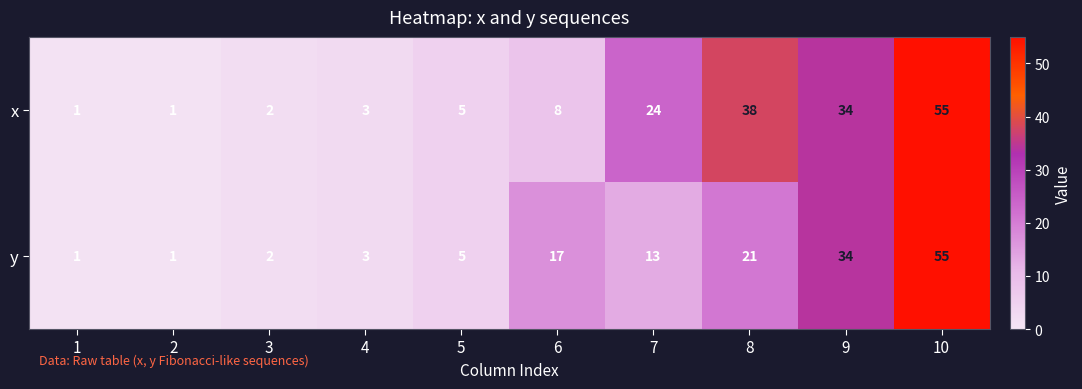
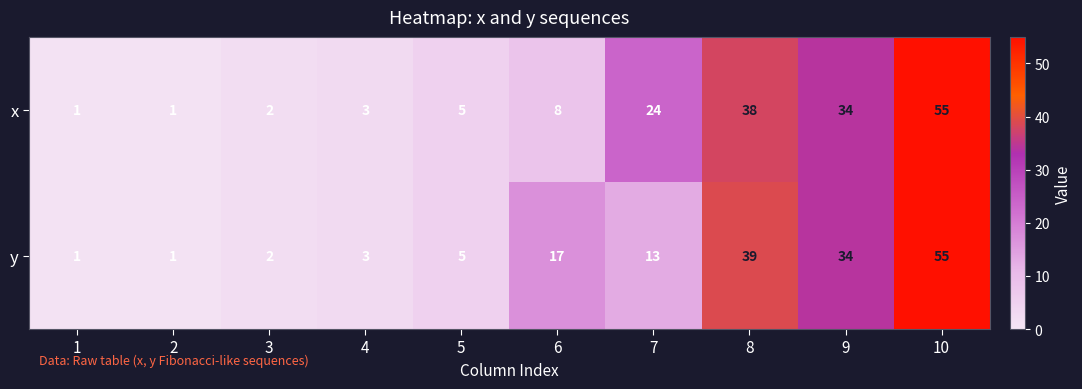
  {
    "x": {
      "6": 8,
      "7": 24,
      "8": 38,
      "9": 34,
      "10": 55
    },
    "y": {
      "6": 17,
      "7": 13,
-     "8": 21,
+     "8": 39,
      "9": 34,
      "10": 55
    }
  }
